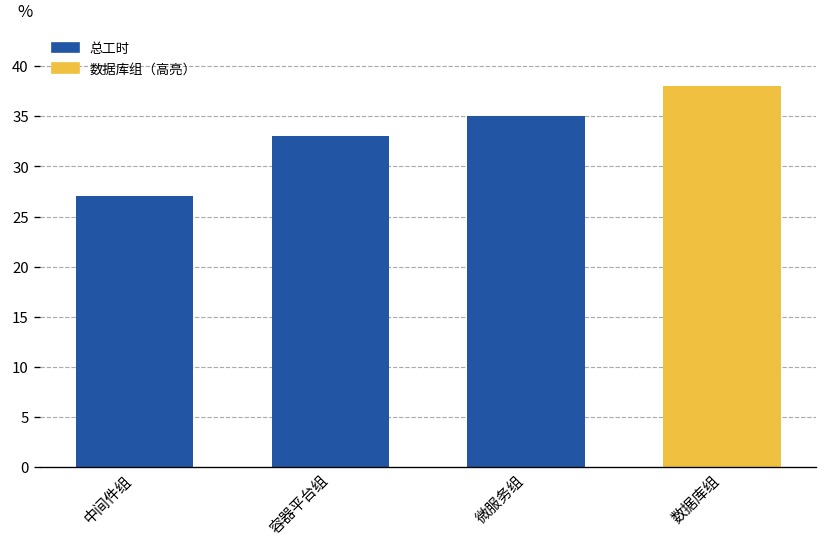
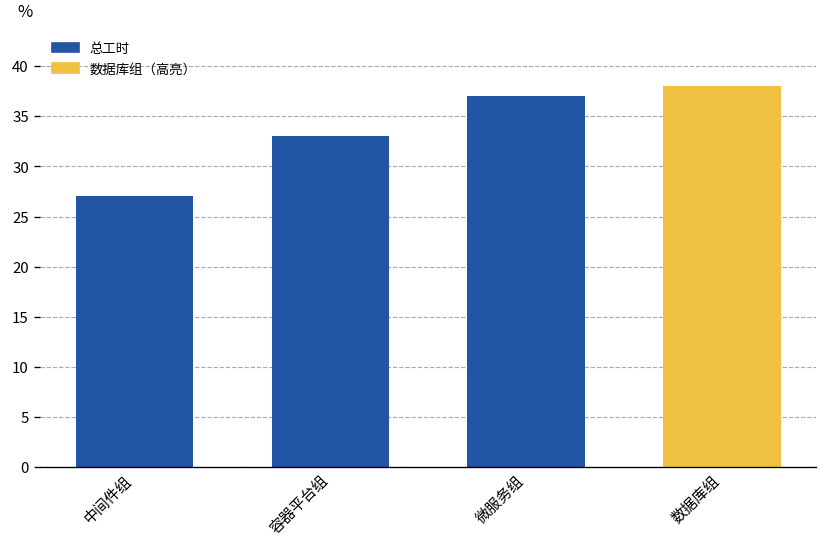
  {
    "中间件组": 27,
    "容器平台组": 33,
-   "微服务组": 35,
+   "微服务组": 37,
    "数据库组": 38
  }
